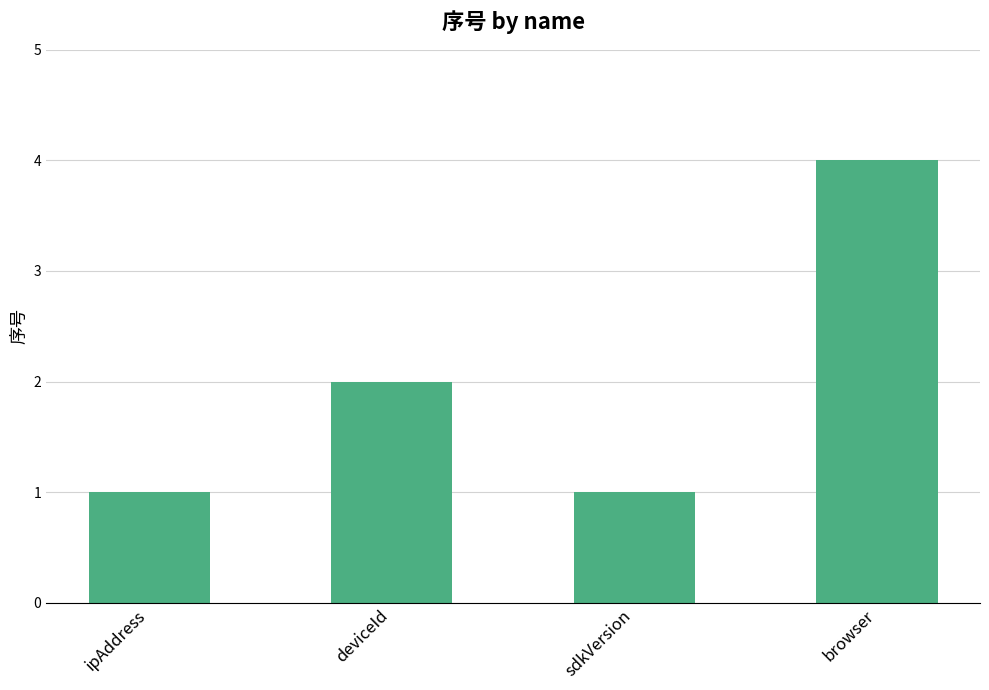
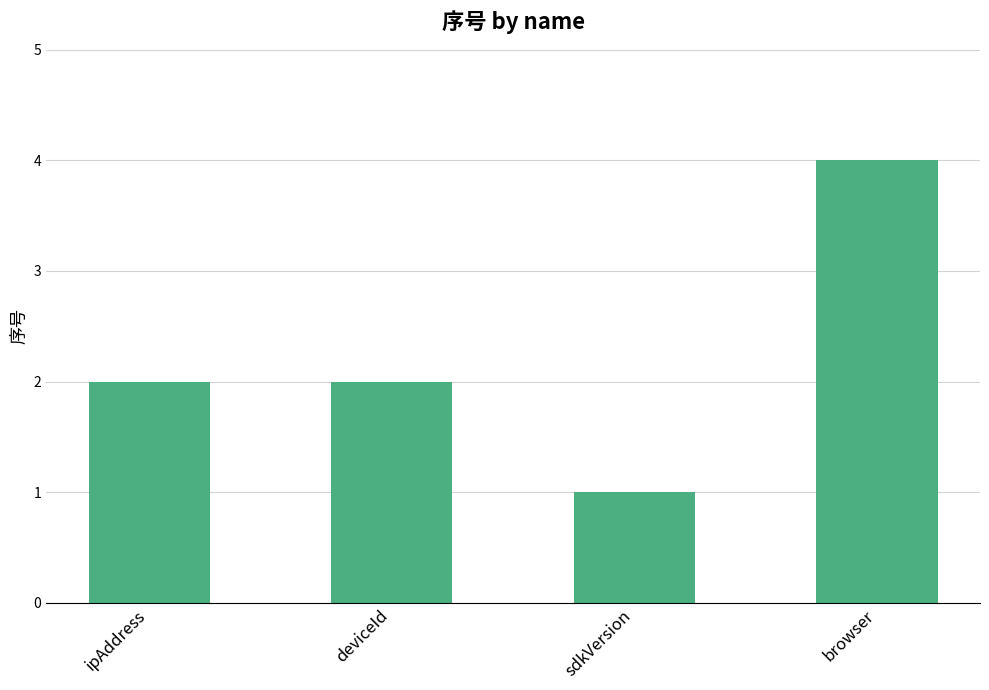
  {
-   "ipAddress": 1,
+   "ipAddress": 2,
    "deviceId": 2,
    "sdkVersion": 1,
    "browser": 4
  }
